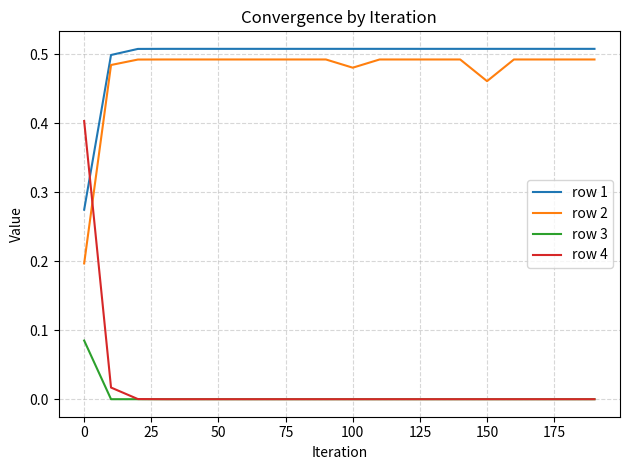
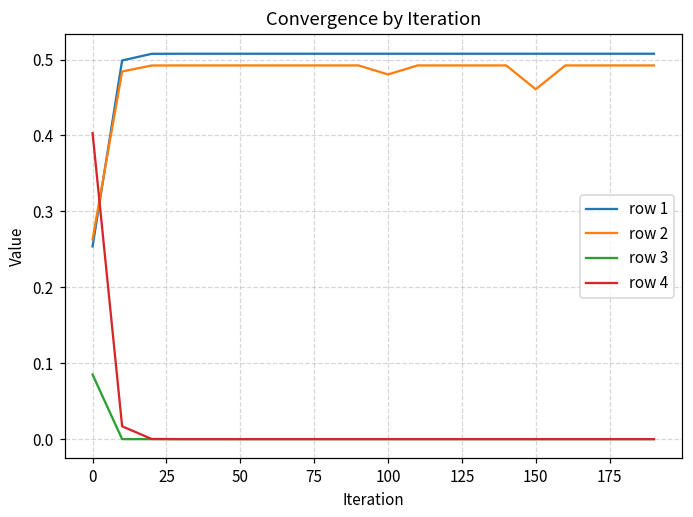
  {
    "row 1": {
-     "0": 0.27,
+     "0": 0.25,
      "50": 0.51,
      "100": 0.51,
      "150": 0.51
    },
    "row 2": {
-     "0": 0.20,
+     "0": 0.26,
      "50": 0.49,
      "100": 0.48,
      "150": 0.46
    },
    "row 3": {
      "0": 0.09
    },
    "row 4": {
      "0": 0.40
    }
  }
